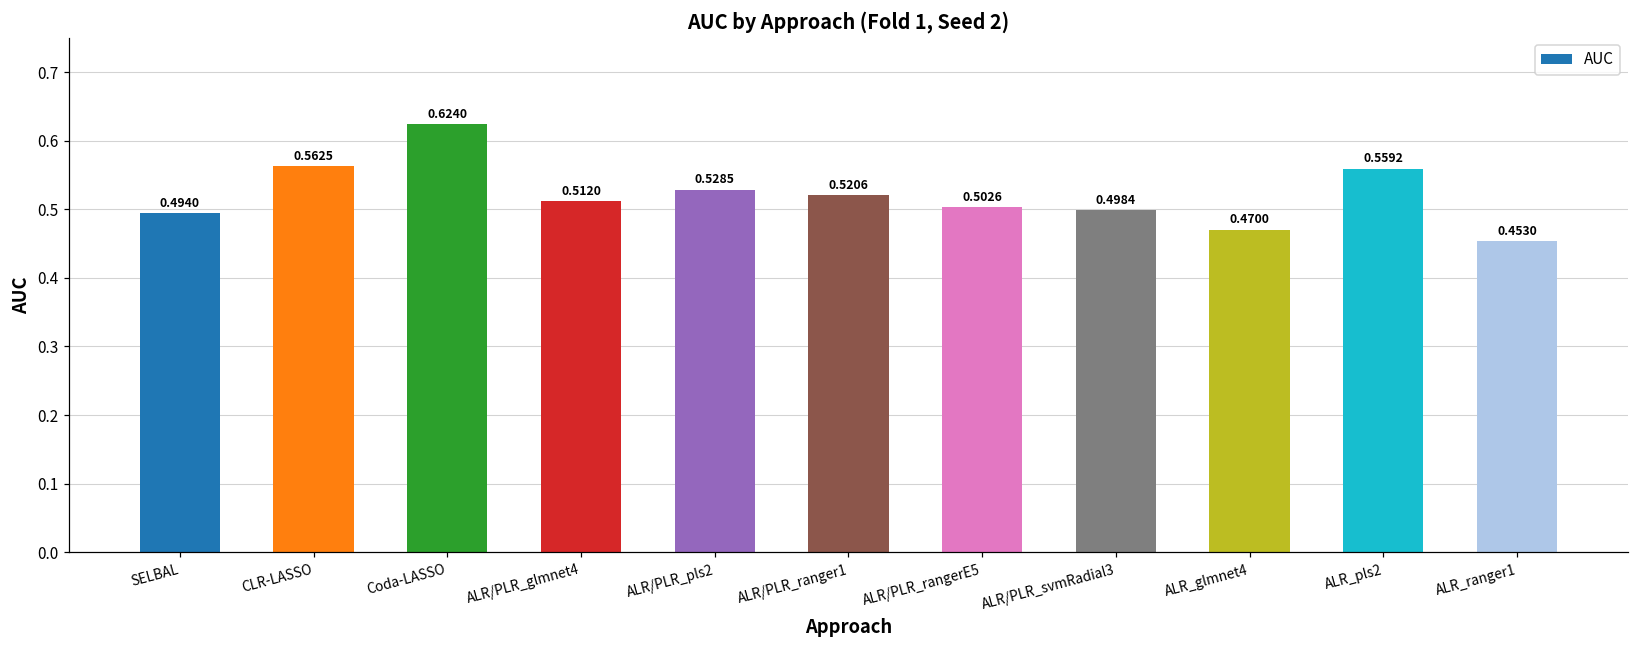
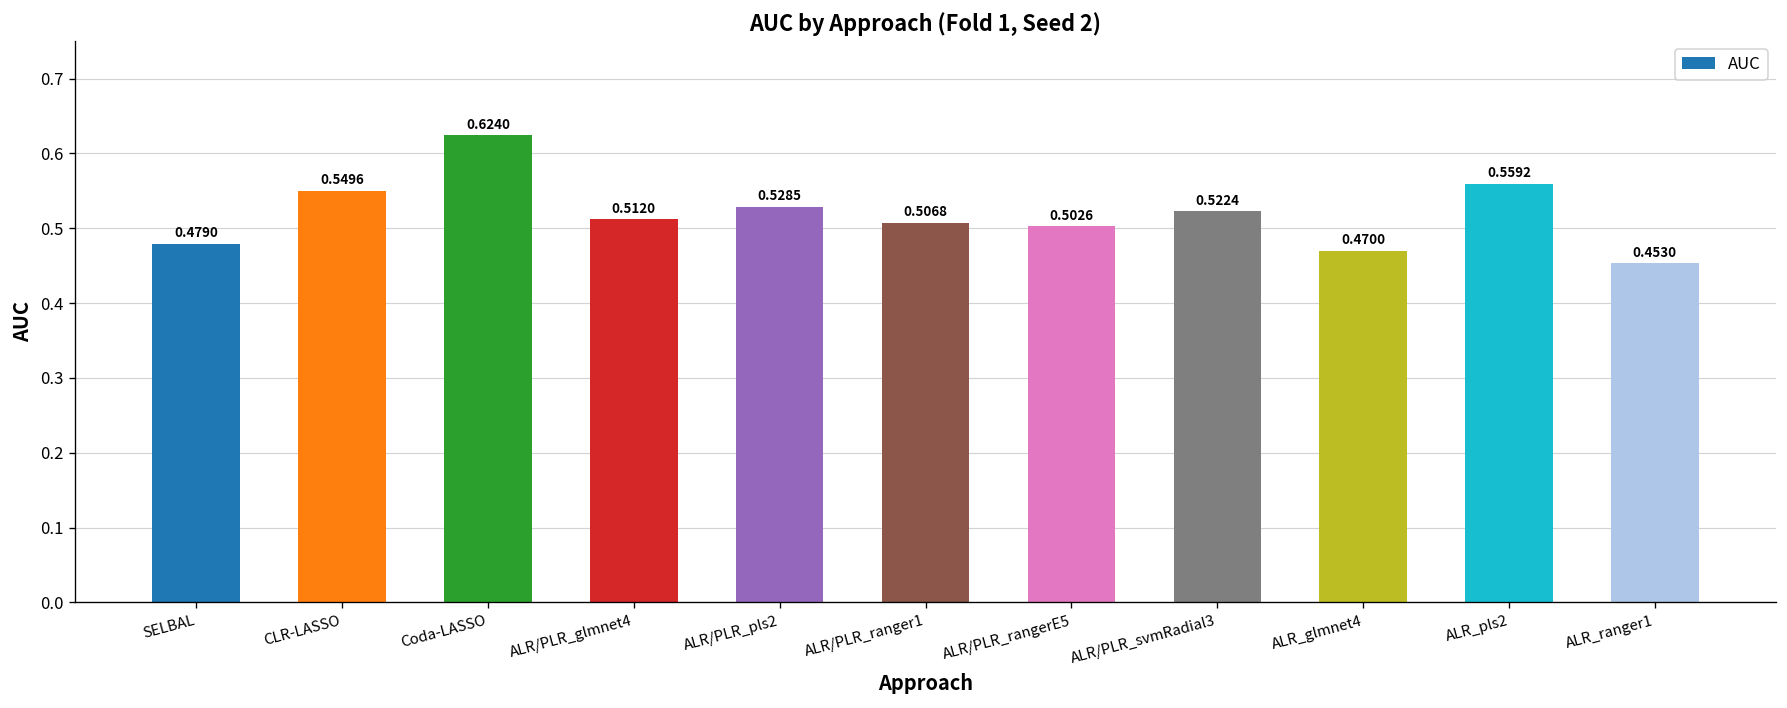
  {
-   "SELBAL": 0.4940,
-   "CLR-LASSO": 0.5625,
+   "SELBAL": 0.4790,
+   "CLR-LASSO": 0.5496,
    "Coda-LASSO": 0.6240,
    "ALR/PLR_glmnet4": 0.5120,
    "ALR/PLR_pls2": 0.5285,
-   "ALR/PLR_ranger1": 0.5206,
+   "ALR/PLR_ranger1": 0.5068,
    "ALR/PLR_rangerE5": 0.5026,
-   "ALR/PLR_svmRadial3": 0.4984,
+   "ALR/PLR_svmRadial3": 0.5224,
    "ALR_glmnet4": 0.4700,
    "ALR_pls2": 0.5592,
    "ALR_ranger1": 0.4530
  }
